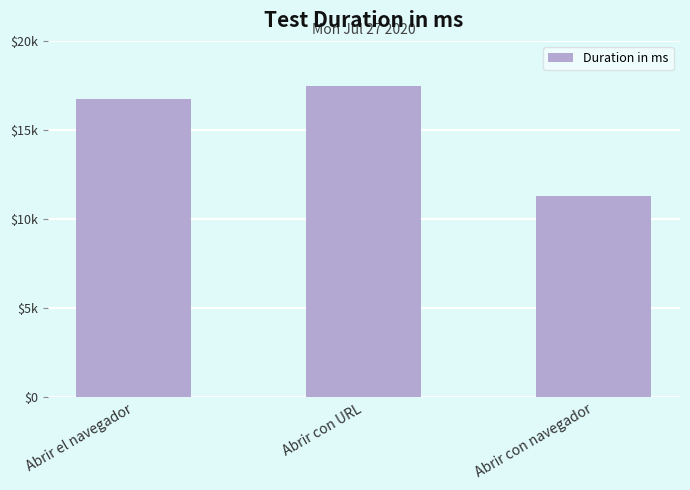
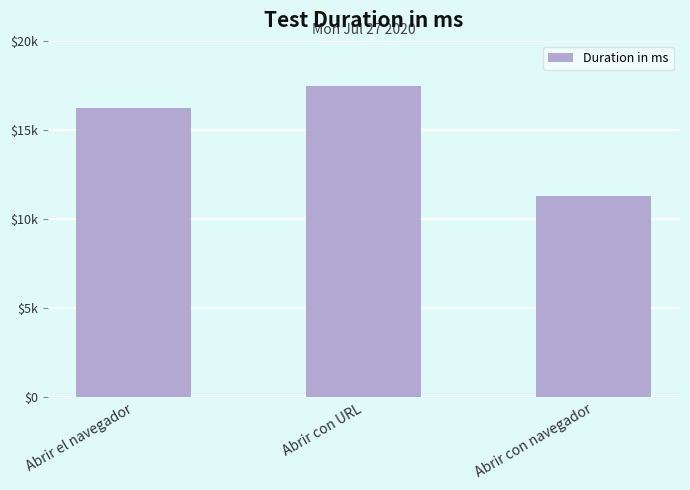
  {
-   "Abrir el navegador": "$16800",
+   "Abrir el navegador": "$16200",
    "Abrir con URL": "$17500",
    "Abrir con navegador": "$11300"
  }
